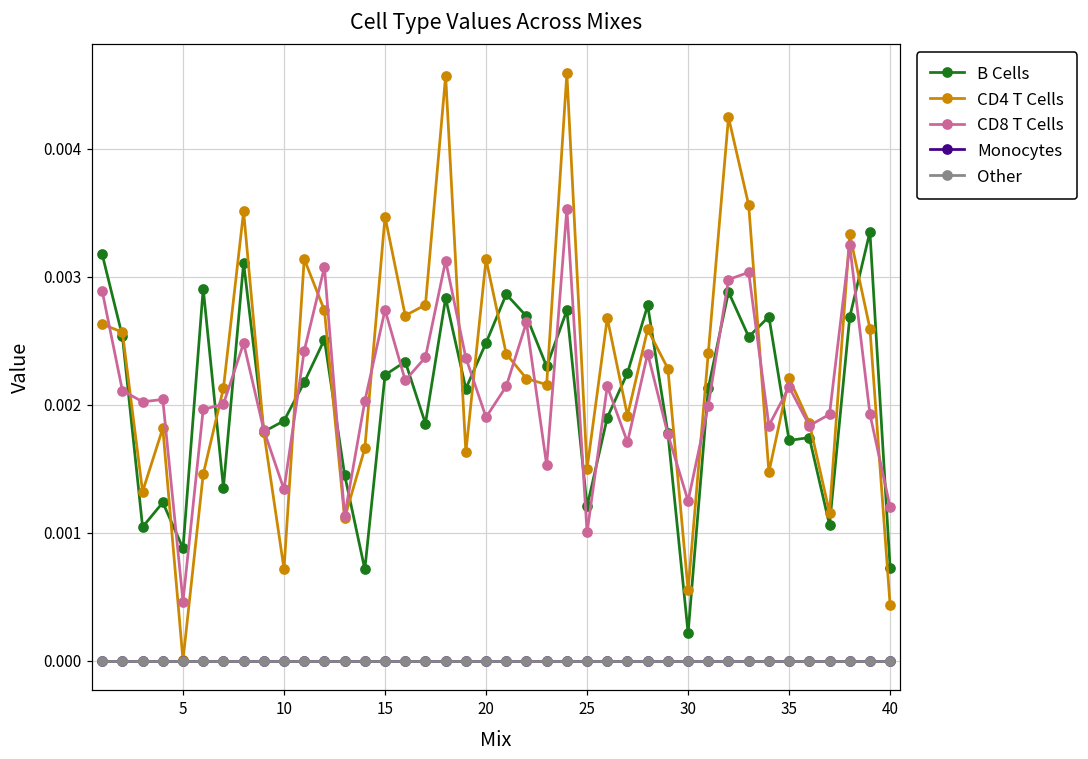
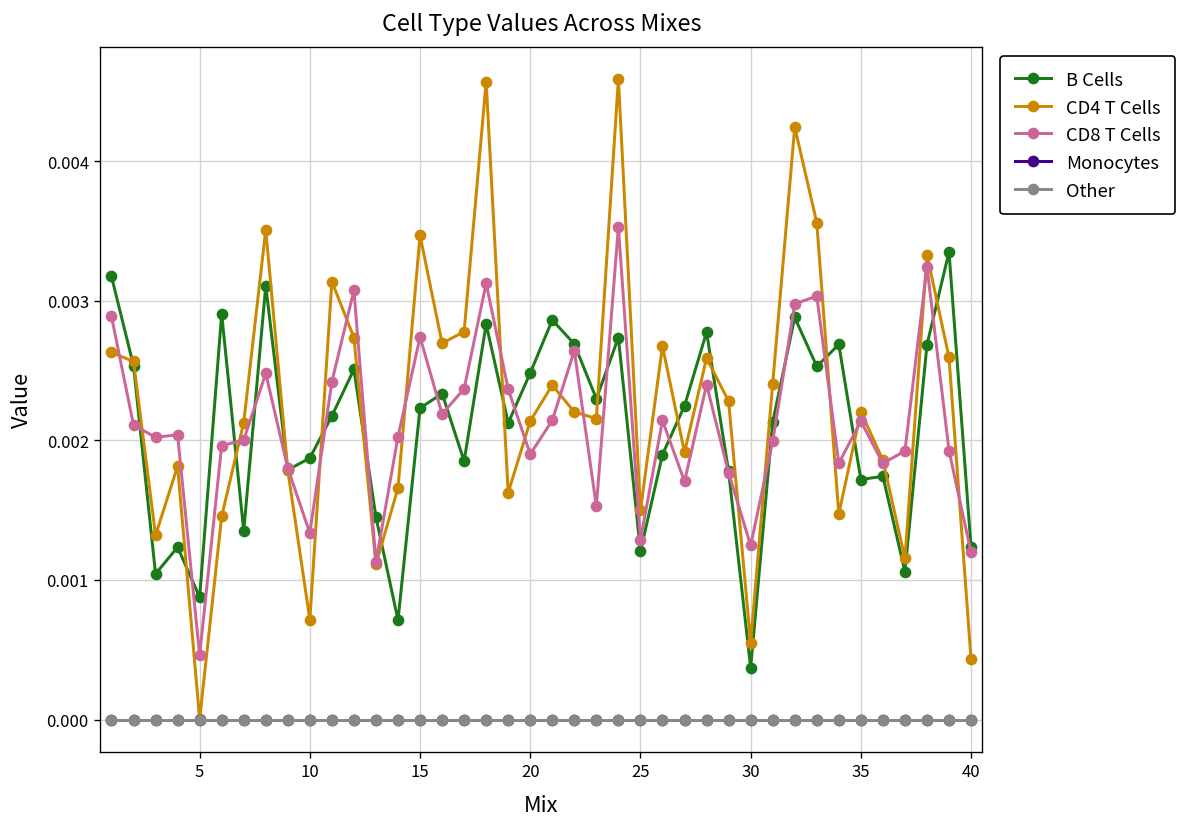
  {
    "B Cells": {
      "5": 0.00088,
      "10": 0.00187,
      "15": 0.00223,
      "20": 0.00248,
      "25": 0.00120,
-     "30": 0.00021,
+     "30": 0.00037,
      "35": 0.00172,
-     "40": 0.00072
+     "40": 0.00123
    },
    "CD4 T Cells": {
      "10": 0.00072,
      "15": 0.00347,
-     "20": 0.00314,
+     "20": 0.00214,
      "25": 0.00150,
      "30": 0.00055,
      "35": 0.00221,
      "40": 0.00043
    },
    "CD8 T Cells": {
      "5": 0.00046,
      "10": 0.00134,
      "15": 0.00274,
      "20": 0.00190,
-     "25": 0.00100,
+     "25": 0.00129,
      "30": 0.00125,
      "35": 0.00214,
      "40": 0.00120
    },
    "Other": {
      "10": 0.00000,
      "15": 0.00000,
      "20": 0.00000,
      "25": 0.00000,
      "30": 0.00000,
      "35": 0.00000,
      "40": 0.00000
    }
  }
